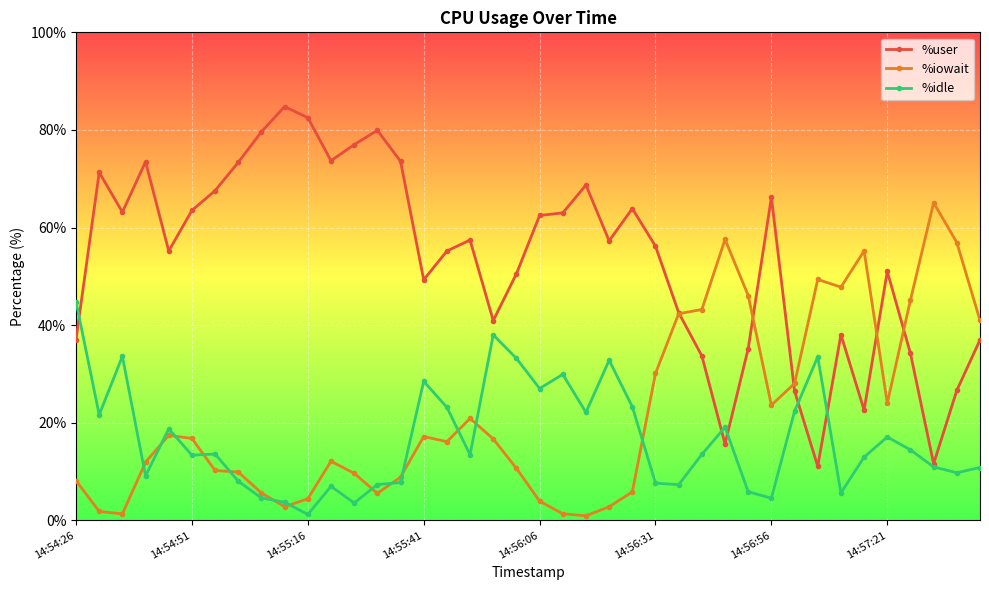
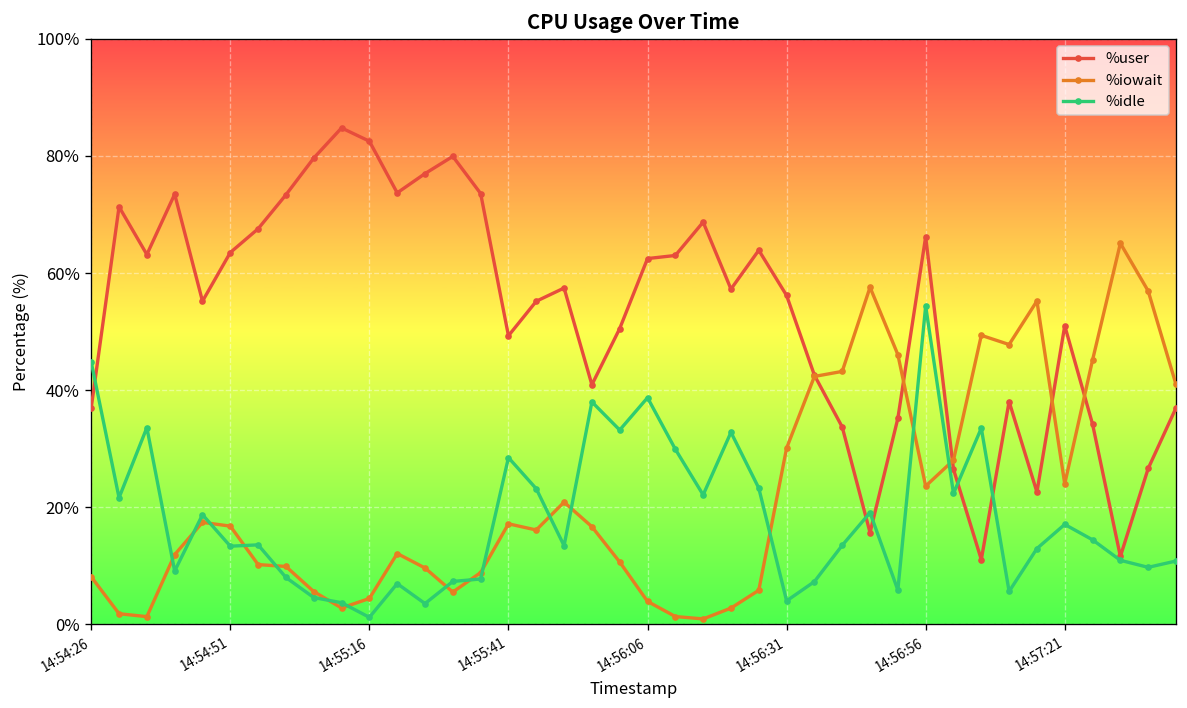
  {
    "%idle": {
      "14:54:26": "45%",
      "14:54:51": "13%",
      "14:55:16": "1%",
      "14:55:41": "28%",
-     "14:56:06": "27%",
-     "14:56:31": "8%",
-     "14:56:56": "5%",
+     "14:56:06": "39%",
+     "14:56:31": "4%",
+     "14:56:56": "54%",
      "14:57:21": "17%"
    }
  }
